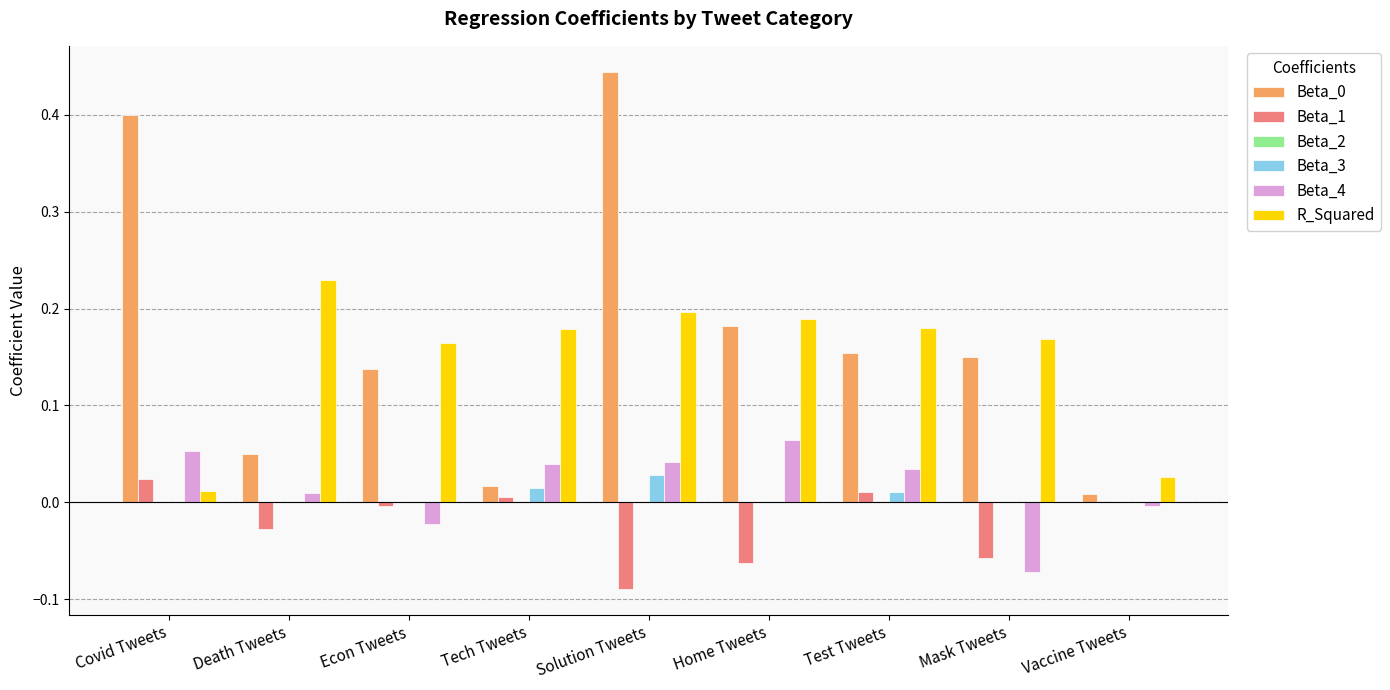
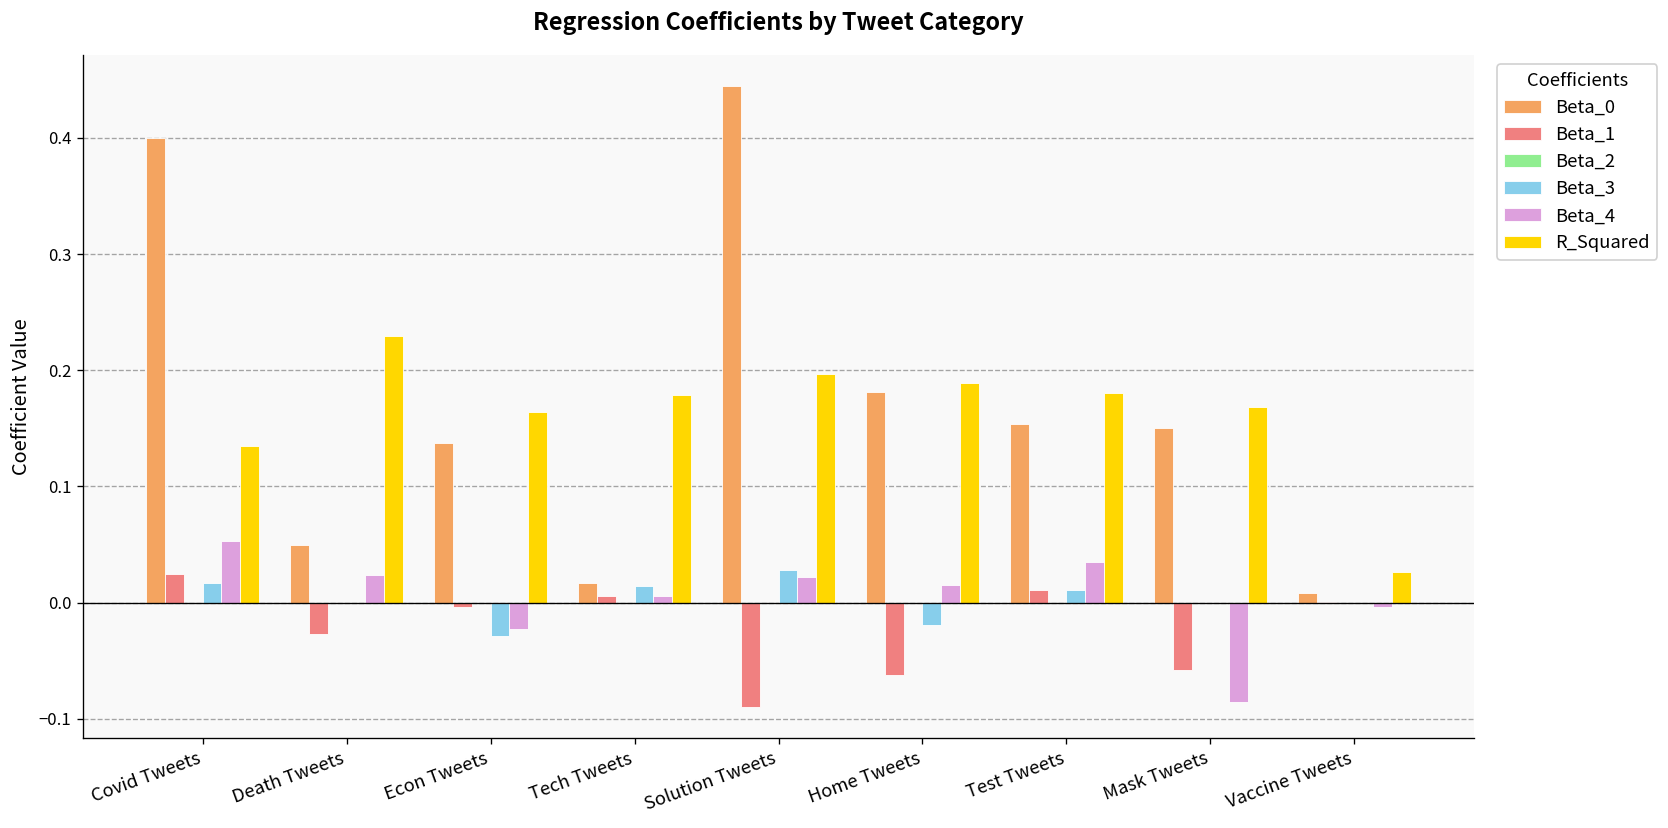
  {
    "Beta_3": {
-     "Covid Tweets": 0.00,
-     "Econ Tweets": 0.00,
+     "Covid Tweets": 0.02,
+     "Econ Tweets": -0.03,
      "Tech Tweets": 0.01,
      "Solution Tweets": 0.03,
-     "Home Tweets": 0.00,
+     "Home Tweets": -0.02,
      "Test Tweets": 0.01
    },
    "Beta_4": {
      "Covid Tweets": 0.05,
-     "Death Tweets": 0.01,
+     "Death Tweets": 0.02,
      "Econ Tweets": -0.02,
-     "Tech Tweets": 0.04,
-     "Solution Tweets": 0.04,
-     "Home Tweets": 0.06,
+     "Tech Tweets": 0.01,
+     "Solution Tweets": 0.02,
+     "Home Tweets": 0.01,
      "Test Tweets": 0.03,
-     "Mask Tweets": -0.07,
+     "Mask Tweets": -0.09,
      "Vaccine Tweets": 0.00
    },
    "R_Squared": {
-     "Covid Tweets": 0.01,
+     "Covid Tweets": 0.13,
      "Death Tweets": 0.23,
      "Econ Tweets": 0.16,
      "Tech Tweets": 0.18,
      "Solution Tweets": 0.20,
      "Home Tweets": 0.19,
      "Test Tweets": 0.18,
      "Mask Tweets": 0.17,
      "Vaccine Tweets": 0.03
    }
  }
